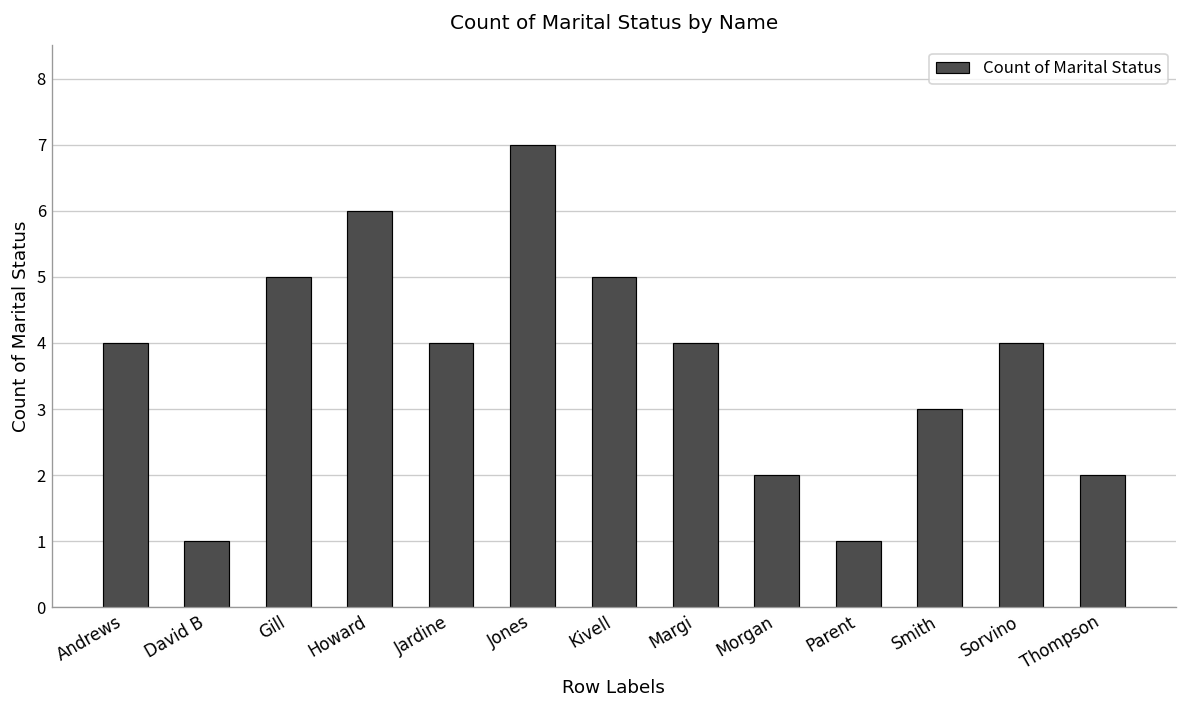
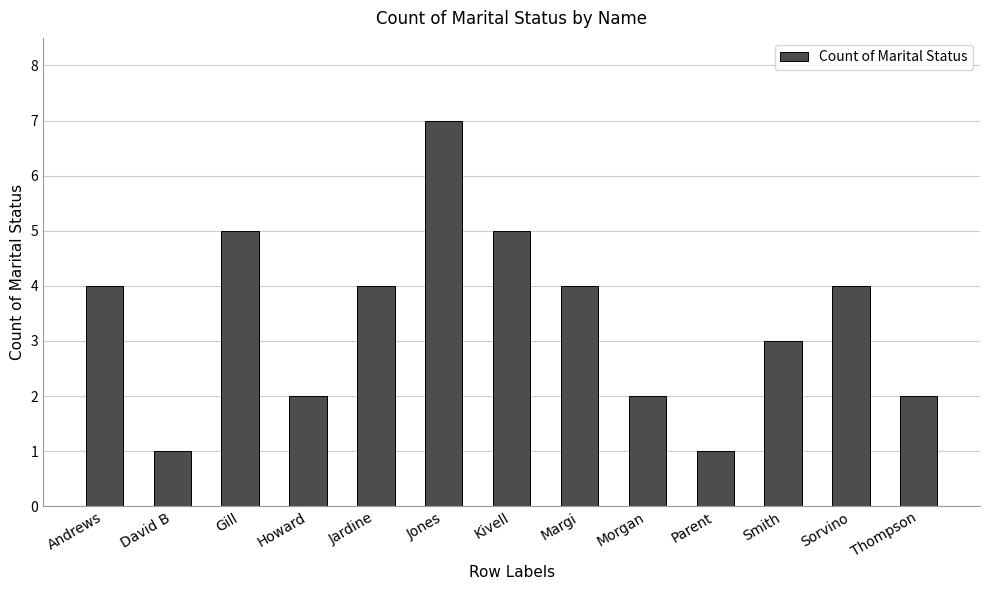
  {
    "Andrews": 4,
    "David B": 1,
    "Gill": 5,
-   "Howard": 6,
+   "Howard": 2,
    "Jardine": 4,
    "Jones": 7,
    "Kivell": 5,
    "Margi": 4,
    "Morgan": 2,
    "Parent": 1,
    "Smith": 3,
    "Sorvino": 4,
    "Thompson": 2
  }
